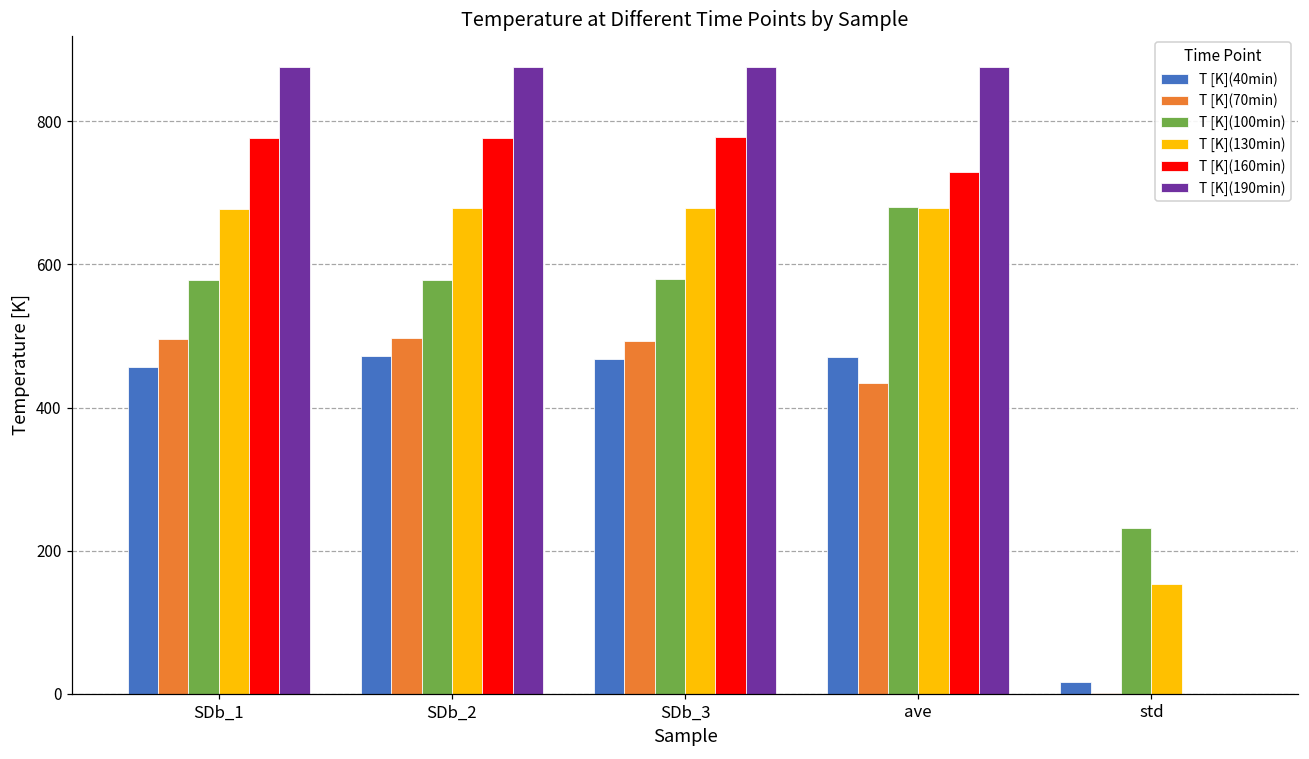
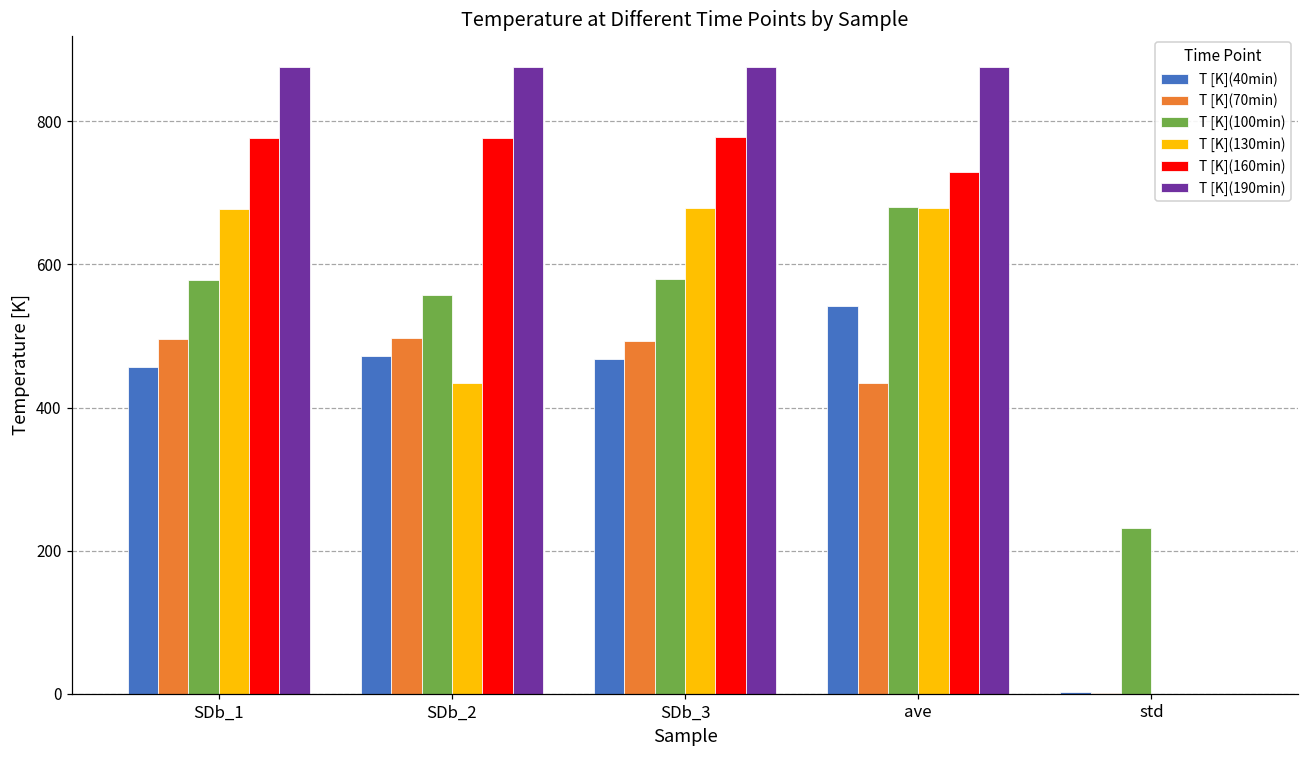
  {
    "T [K](40min)": {
      "SDb_1": 460,
      "SDb_2": 470,
      "SDb_3": 470,
-     "ave": 470,
-     "std": 20
+     "ave": 540,
+     "std": 0
    },
    "T [K](70min)": {
      "SDb_1": 500,
      "SDb_2": 500,
      "SDb_3": 490,
      "ave": 430
    },
    "T [K](100min)": {
      "SDb_1": 580,
-     "SDb_2": 580,
+     "SDb_2": 560,
      "SDb_3": 580,
      "ave": 680,
      "std": 230
    },
    "T [K](130min)": {
      "SDb_1": 680,
-     "SDb_2": 680,
+     "SDb_2": 430,
      "SDb_3": 680,
      "ave": 680,
-     "std": 150
+     "std": 0
    },
    "T [K](160min)": {
      "SDb_1": 780,
      "SDb_2": 780,
      "SDb_3": 780,
      "ave": 730
    },
    "T [K](190min)": {
      "SDb_1": 880,
      "SDb_2": 880,
      "SDb_3": 880,
      "ave": 880
    }
  }
